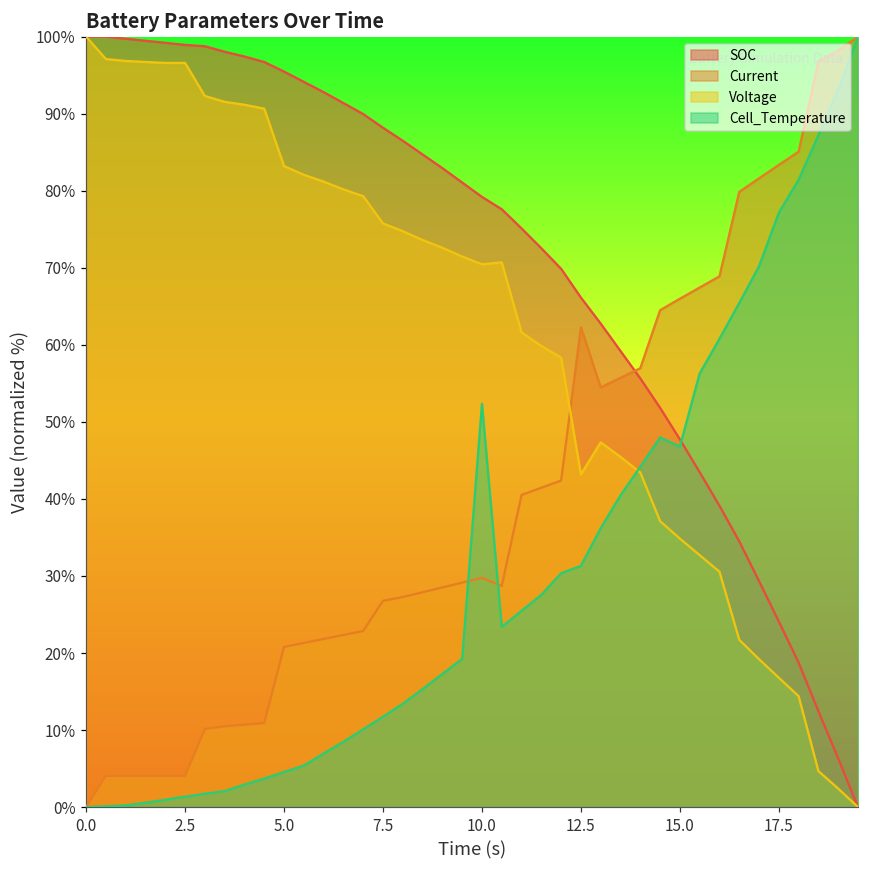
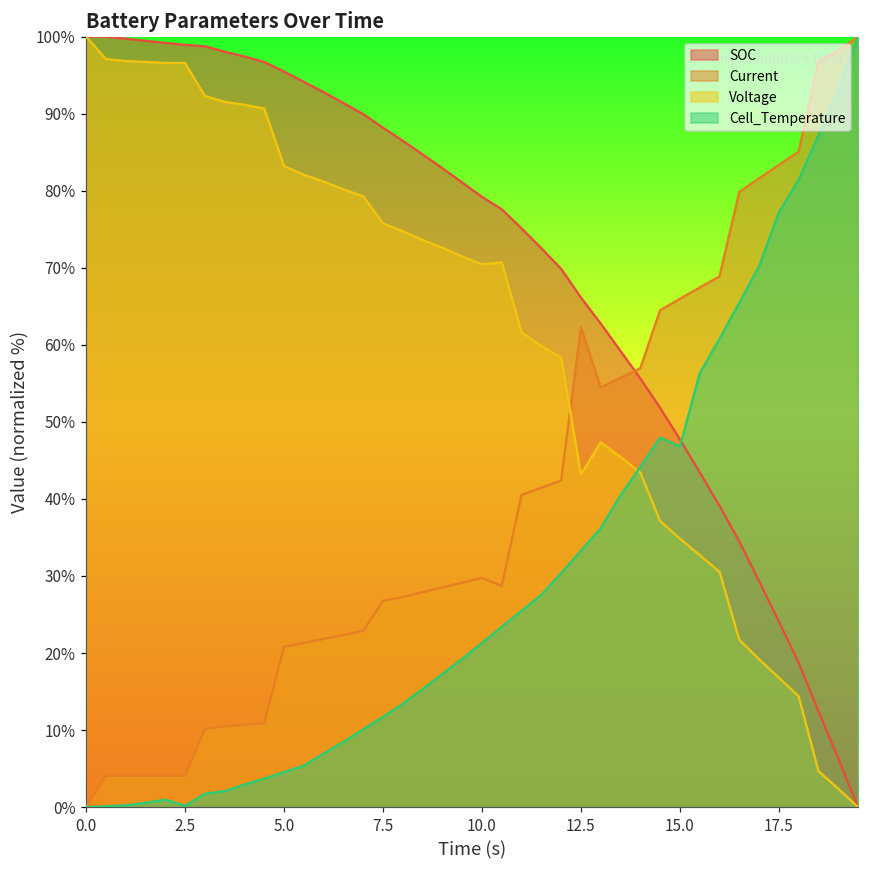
  {
    "Cell_Temperature": {
-     "2.5": "1%",
+     "2.5": "0%",
      "5.0": "5%",
      "7.5": "12%",
-     "10.0": "52%",
-     "12.5": "31%",
+     "10.0": "21%",
+     "12.5": "33%",
      "15.0": "47%",
      "17.5": "77%"
    }
  }
